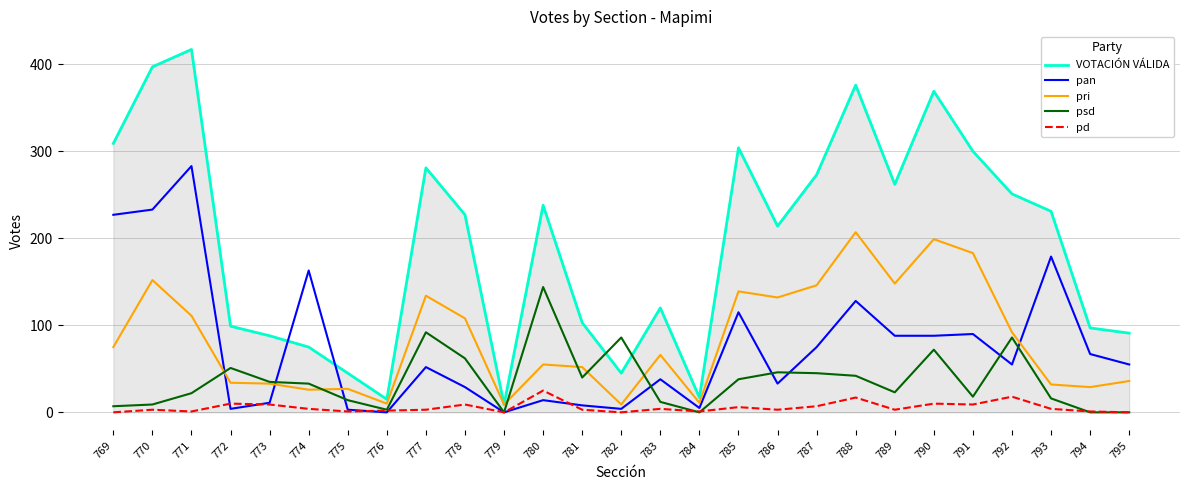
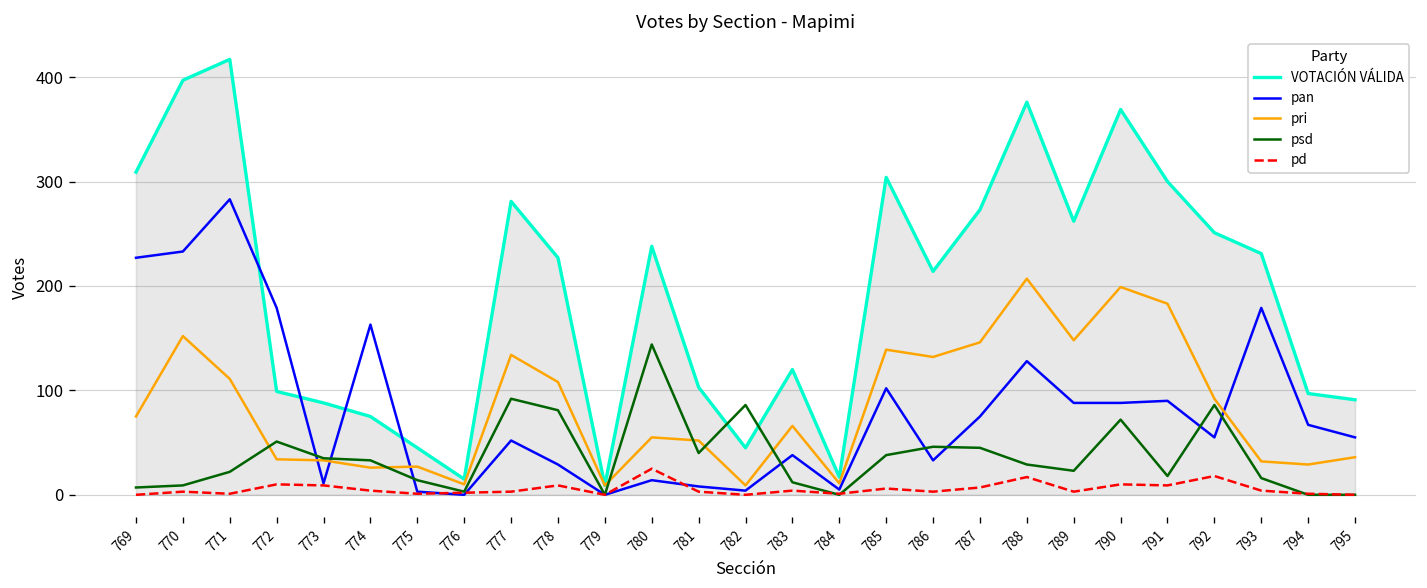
  {
    "VOTACIÓN VÁLIDA": {
      "769": 310,
      "770": 400,
      "771": 420,
      "772": 100,
      "773": 90,
      "774": 80,
      "775": 50,
      "776": 20,
      "777": 280,
      "778": 230,
      "780": 240,
      "781": 100,
      "782": 50,
      "783": 120,
      "784": 20,
      "785": 300,
      "786": 210,
      "787": 270,
      "788": 380,
      "789": 260,
      "790": 370,
      "791": 300,
      "792": 250,
      "793": 230,
      "794": 100,
      "795": 90
    },
    "pan": {
      "769": 230,
      "770": 230,
      "771": 280,
-     "772": 0,
+     "772": 180,
      "774": 160,
      "777": 50,
      "778": 30,
      "780": 10,
      "781": 10,
      "782": 0,
      "783": 40,
      "784": 10,
-     "785": 120,
+     "785": 100,
      "786": 30,
      "787": 80,
      "788": 130,
      "789": 90,
      "790": 90,
      "791": 90,
      "792": 60,
      "793": 180,
      "794": 70,
      "795": 60
    },
    "pri": {
      "769": 80,
      "770": 150,
      "771": 110,
      "772": 30,
      "774": 30,
      "775": 30,
      "776": 10,
      "777": 130,
      "778": 110,
      "780": 60,
      "781": 50,
      "782": 10,
      "783": 70,
      "784": 10,
      "785": 140,
      "786": 130,
      "787": 150,
      "788": 210,
      "789": 150,
      "790": 200,
      "791": 180,
      "792": 90,
      "793": 30,
      "794": 30,
      "795": 40
    },
    "psd": {
      "769": 10,
      "770": 10,
      "771": 20,
      "772": 50,
      "774": 30,
      "775": 10,
      "777": 90,
-     "778": 60,
+     "778": 80,
      "780": 140,
      "781": 40,
      "782": 90,
      "783": 10,
      "785": 40,
      "786": 50,
      "787": 50,
-     "788": 40,
+     "788": 30,
      "789": 20,
      "790": 70,
      "791": 20,
      "792": 90,
      "793": 20
    },
    "pd": {
      "769": 0,
      "770": 0,
      "771": 0,
      "772": 10,
      "774": 0,
      "777": 0,
      "778": 10,
      "780": 30,
      "781": 0,
      "782": 0,
      "783": 0,
      "785": 10,
      "786": 0,
      "787": 10,
      "788": 20,
      "789": 0,
      "790": 10,
      "791": 10,
      "792": 20,
      "793": 0
    }
  }
